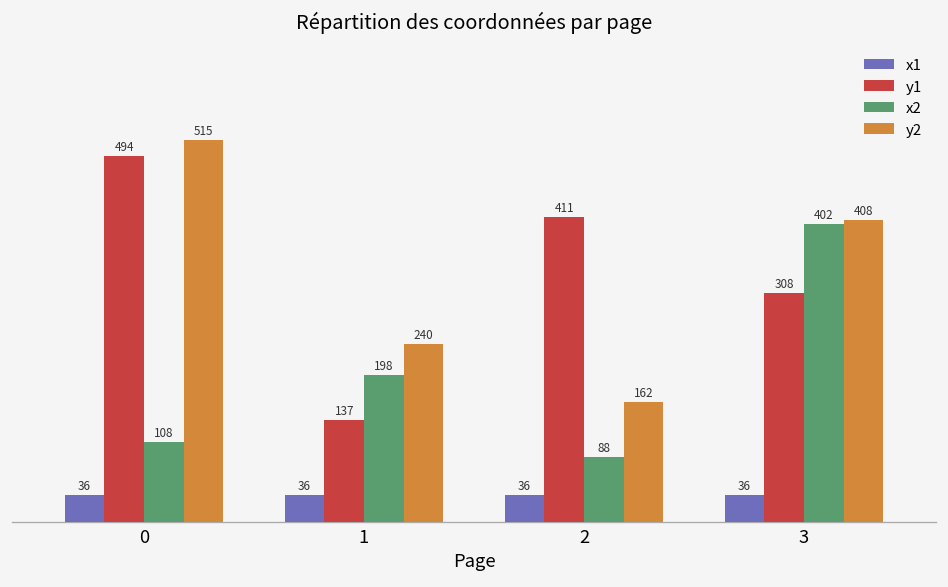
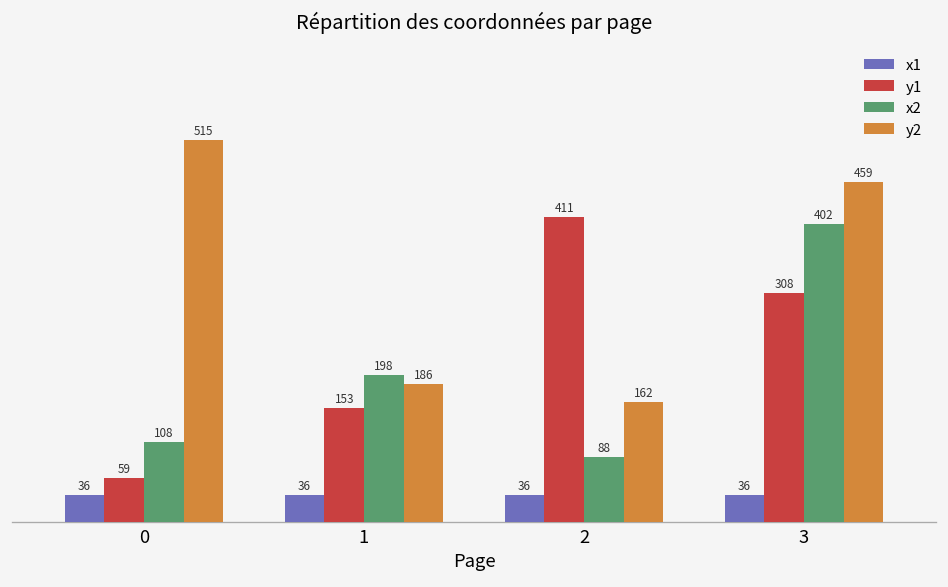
  {
    "x1": {
      "0": 36,
      "1": 36,
      "2": 36,
      "3": 36
    },
    "y1": {
-     "0": 494,
-     "1": 137,
+     "0": 59,
+     "1": 153,
      "2": 411,
      "3": 308
    },
    "x2": {
      "0": 108,
      "1": 198,
      "2": 88,
      "3": 402
    },
    "y2": {
      "0": 515,
-     "1": 240,
+     "1": 186,
      "2": 162,
-     "3": 408
+     "3": 459
    }
  }
